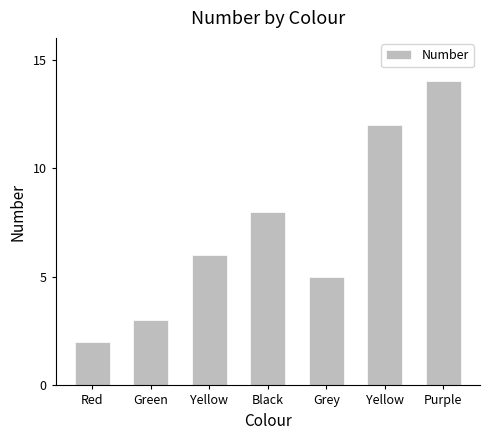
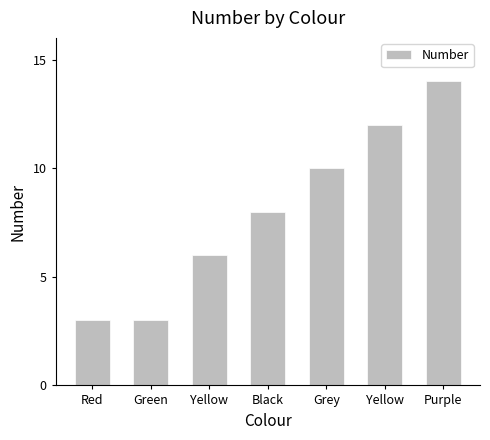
  {
-   "Red": 2,
+   "Red": 3,
    "Green": 3,
    "Black": 8,
-   "Grey": 5,
+   "Grey": 10,
    "Purple": 14
  }
